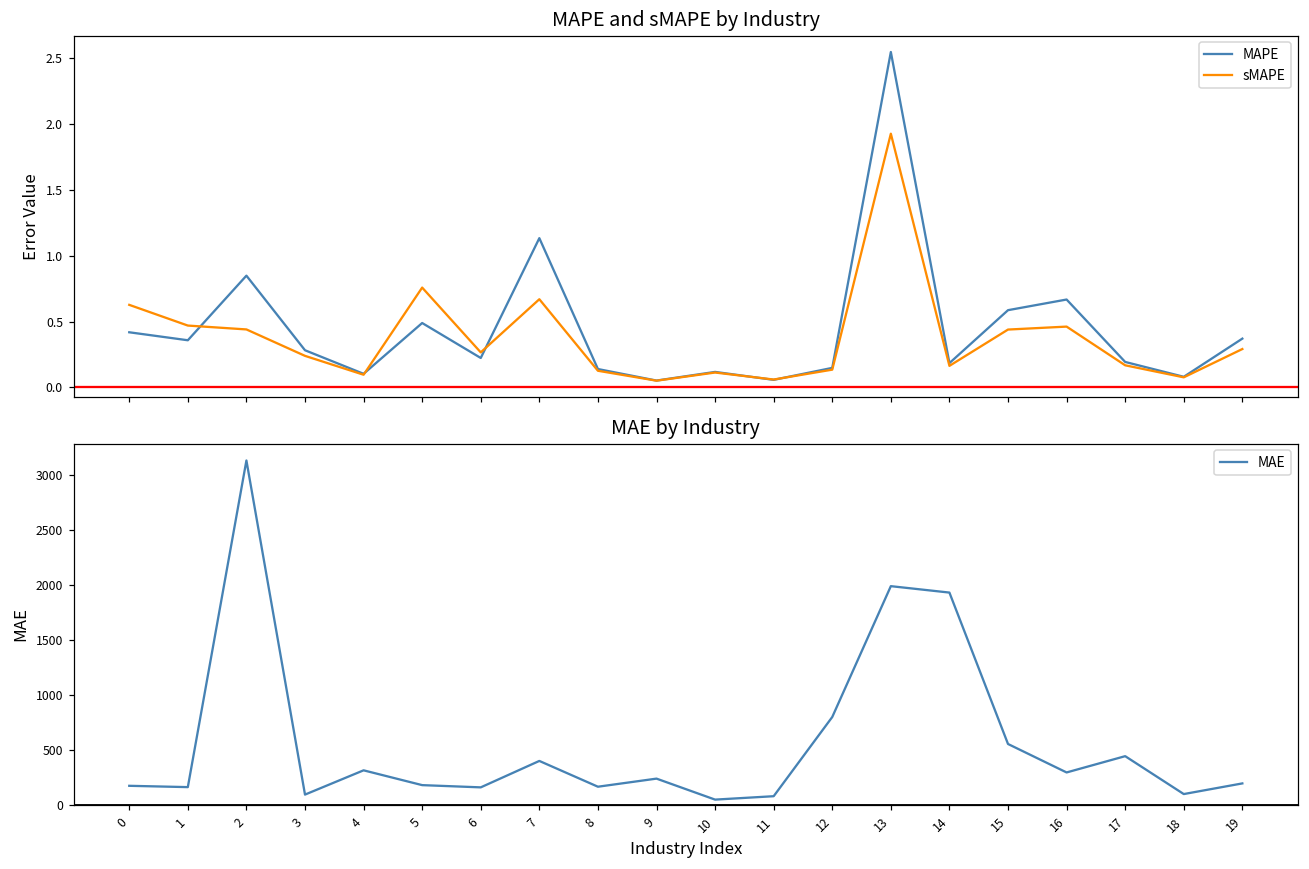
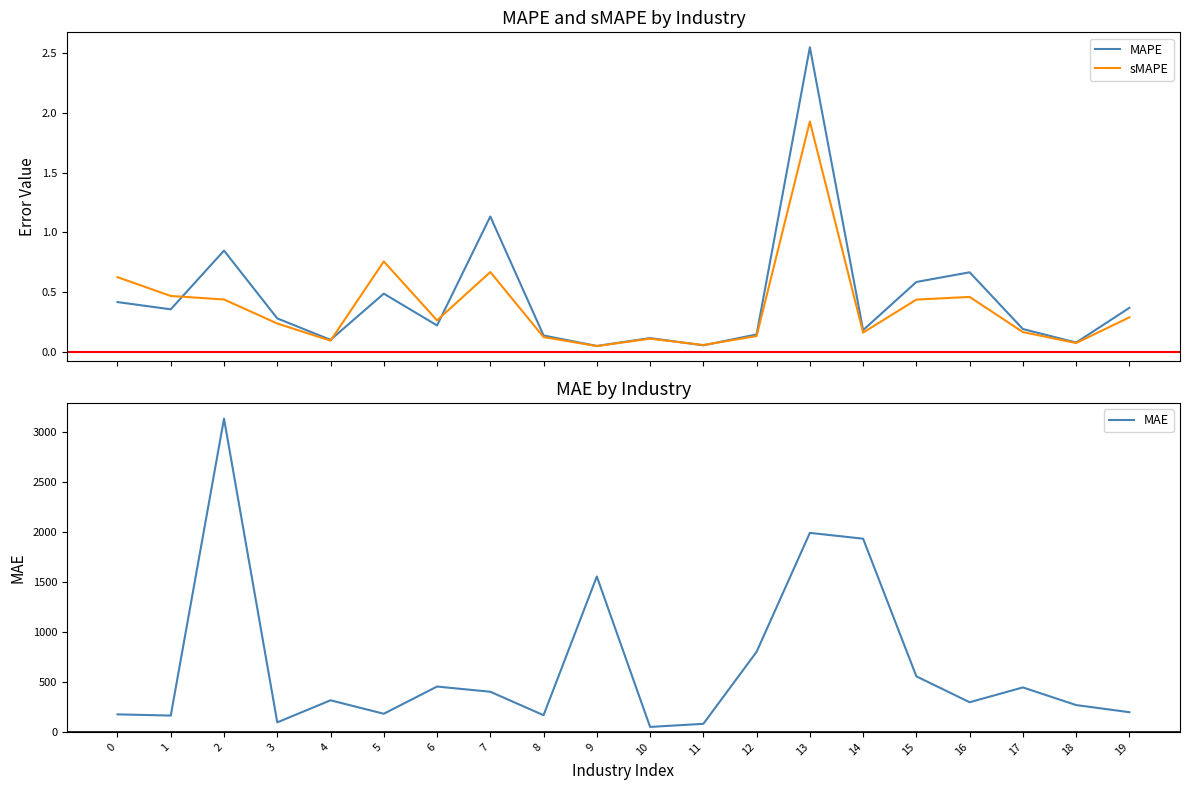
  {
    "MAE by Industry": {
      "0": 180,
      "1": 160,
      "2": 3130,
      "3": 100,
      "4": 320,
      "5": 180,
-     "6": 160,
+     "6": 450,
      "7": 400,
      "8": 170,
-     "9": 240,
+     "9": 1550,
      "10": 50,
      "11": 80,
      "12": 800,
      "13": 1990,
      "14": 1930,
      "15": 560,
      "16": 300,
      "17": 440,
-     "18": 100,
+     "18": 270,
      "19": 200
    }
  }
